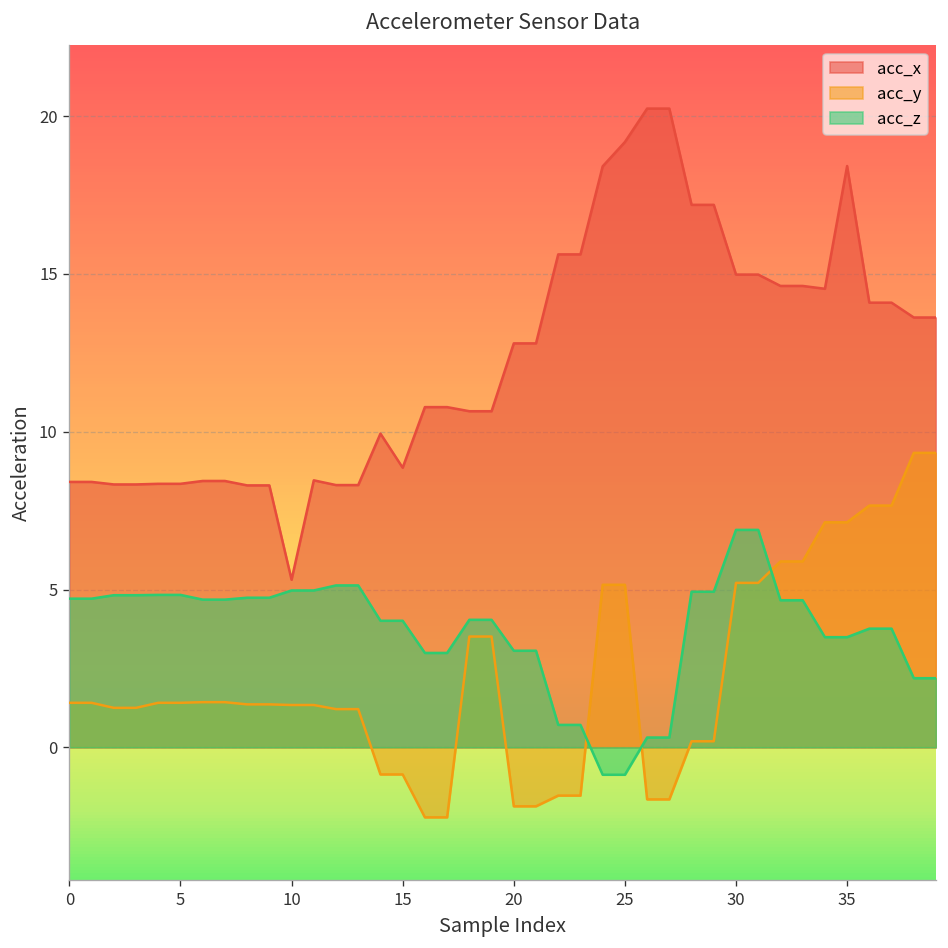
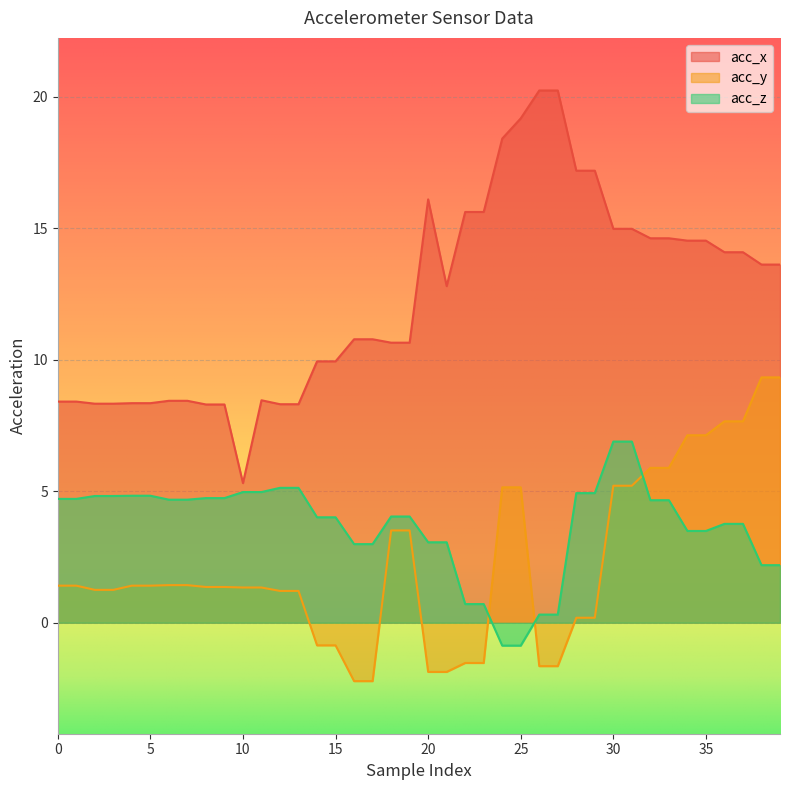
  {
    "acc_x": {
      "0": 8.4,
      "5": 8.4,
      "10": 5.3,
-     "15": 8.9,
-     "20": 12.8,
+     "15": 9.9,
+     "20": 16.1,
      "25": 19.2,
      "30": 15.0,
-     "35": 18.4
+     "35": 14.5
    }
  }
